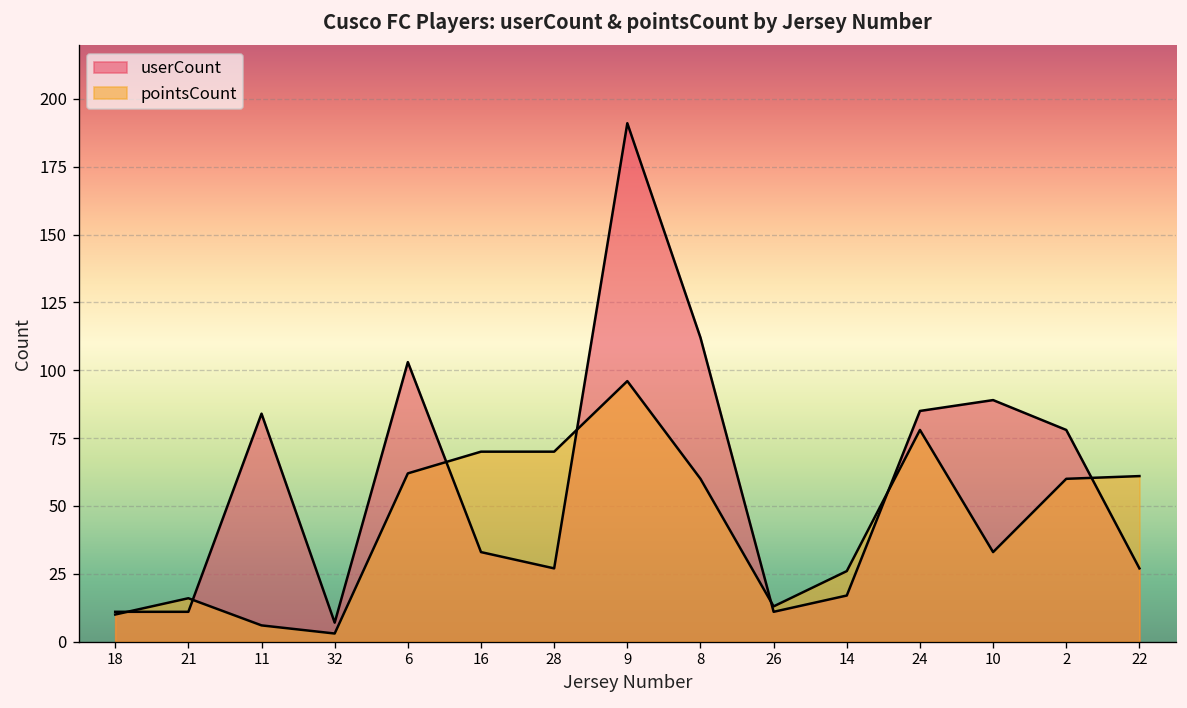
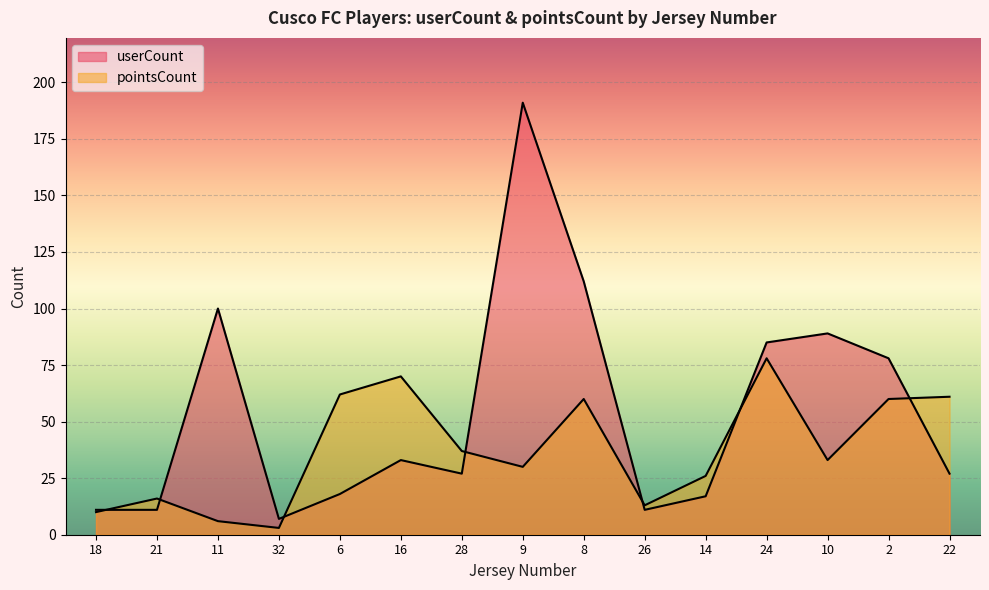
  {
    "userCount": {
      "21": 11,
-     "11": 84,
+     "11": 100,
      "32": 7,
-     "6": 103,
+     "6": 18,
      "16": 33,
      "28": 27,
      "9": 191,
      "8": 112,
      "26": 11,
      "14": 17,
      "24": 85,
      "10": 89,
      "2": 78,
      "22": 27
    },
    "pointsCount": {
      "21": 16,
      "11": 6,
      "32": 3,
      "6": 62,
      "16": 70,
-     "28": 70,
-     "9": 96,
+     "28": 37,
+     "9": 30,
      "8": 60,
      "26": 13,
      "14": 26,
      "24": 78,
      "10": 33,
      "2": 60,
      "22": 61
    }
  }
